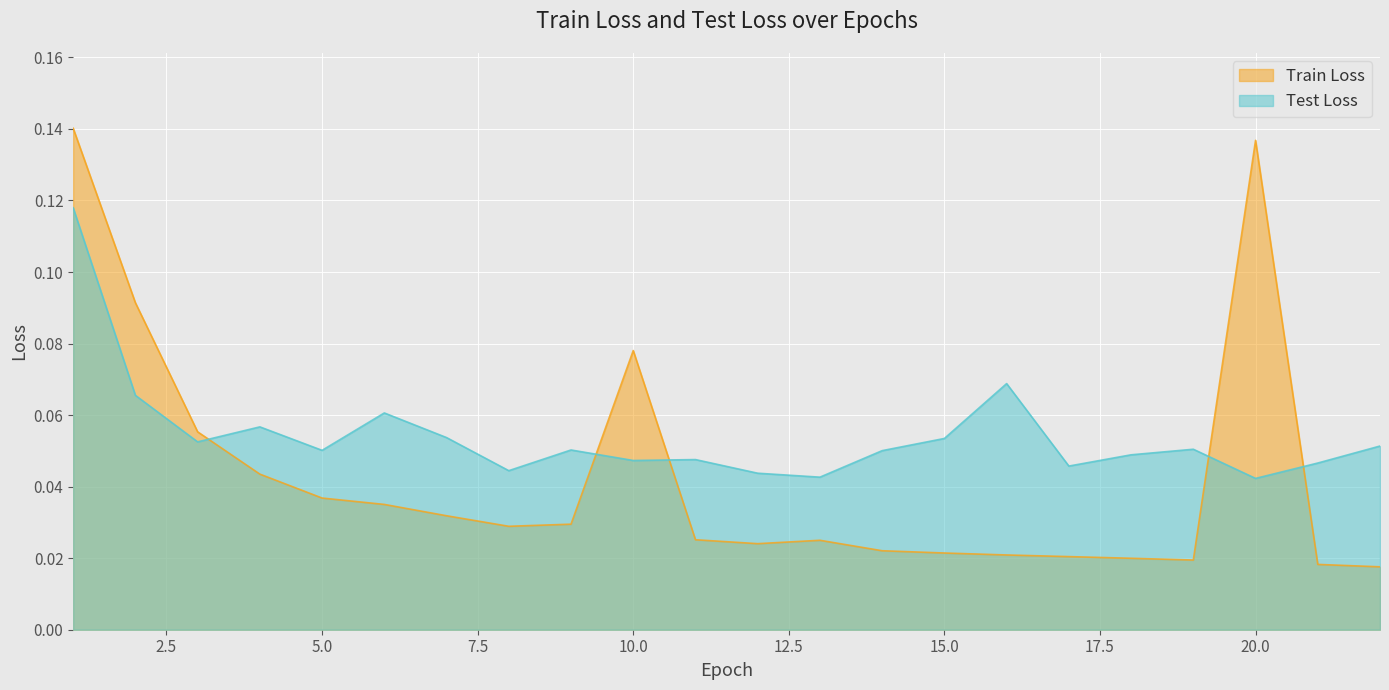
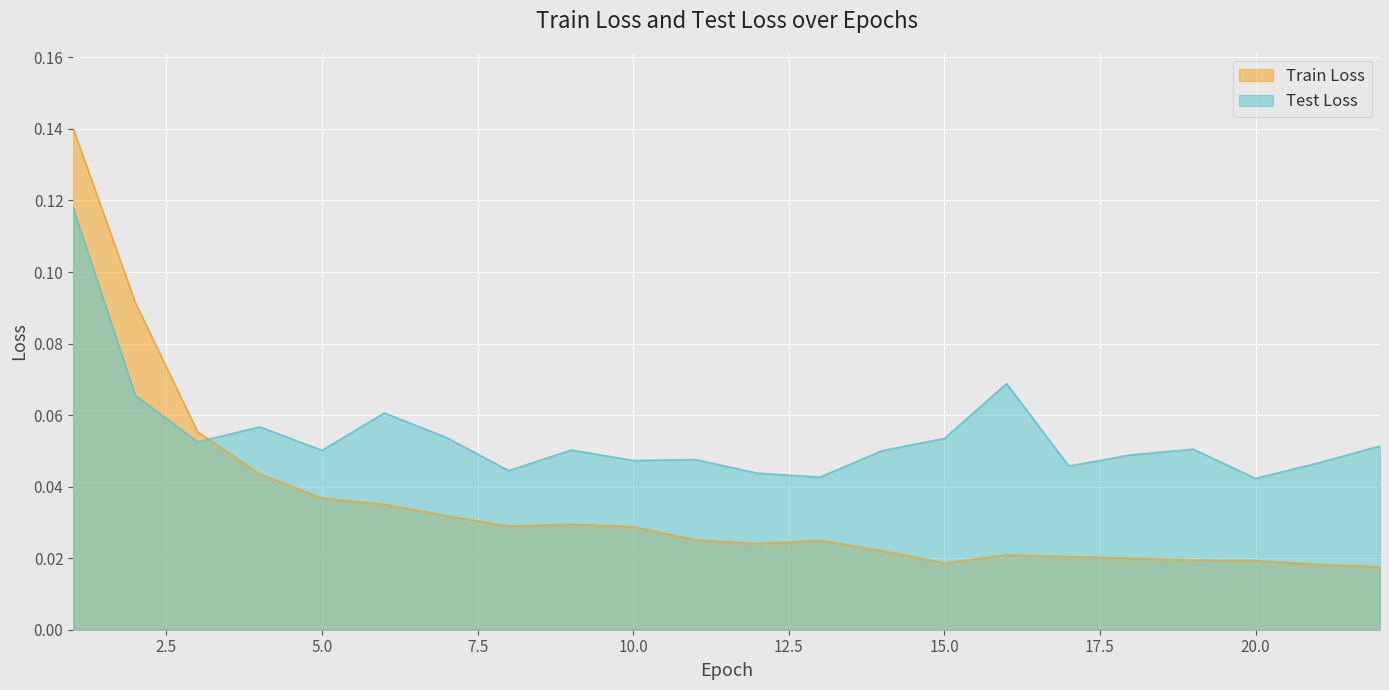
  {
    "Train Loss": {
      "5.0": 0.037,
-     "10.0": 0.078,
-     "15.0": 0.021,
-     "20.0": 0.137
+     "10.0": 0.029,
+     "15.0": 0.019,
+     "20.0": 0.019
    },
    "Test Loss": {
      "5.0": 0.050,
      "10.0": 0.047,
      "15.0": 0.053,
      "20.0": 0.042
    }
  }
